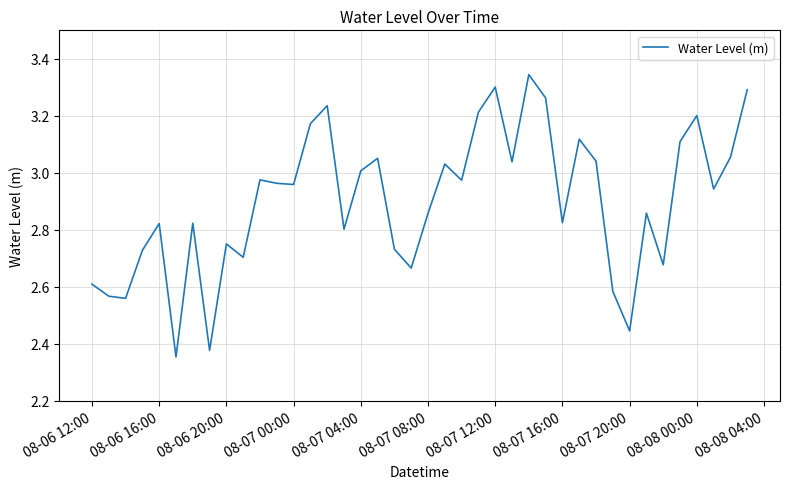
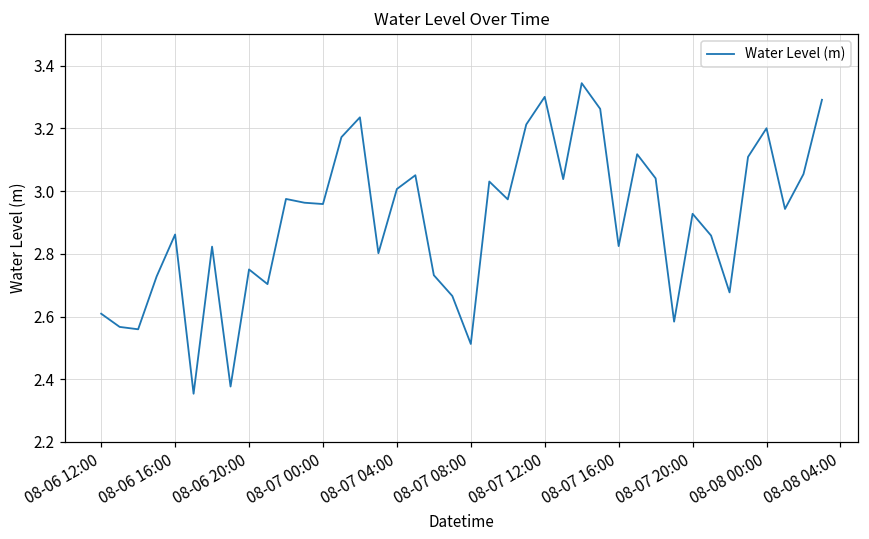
  {
    "08-06 12:00": 2.61,
-   "08-06 16:00": 2.82,
+   "08-06 16:00": 2.86,
    "08-06 20:00": 2.75,
    "08-07 00:00": 2.96,
    "08-07 04:00": 3.01,
-   "08-07 08:00": 2.86,
+   "08-07 08:00": 2.51,
    "08-07 12:00": 3.30,
    "08-07 16:00": 2.82,
-   "08-07 20:00": 2.44,
+   "08-07 20:00": 2.93,
    "08-08 00:00": 3.20
  }
